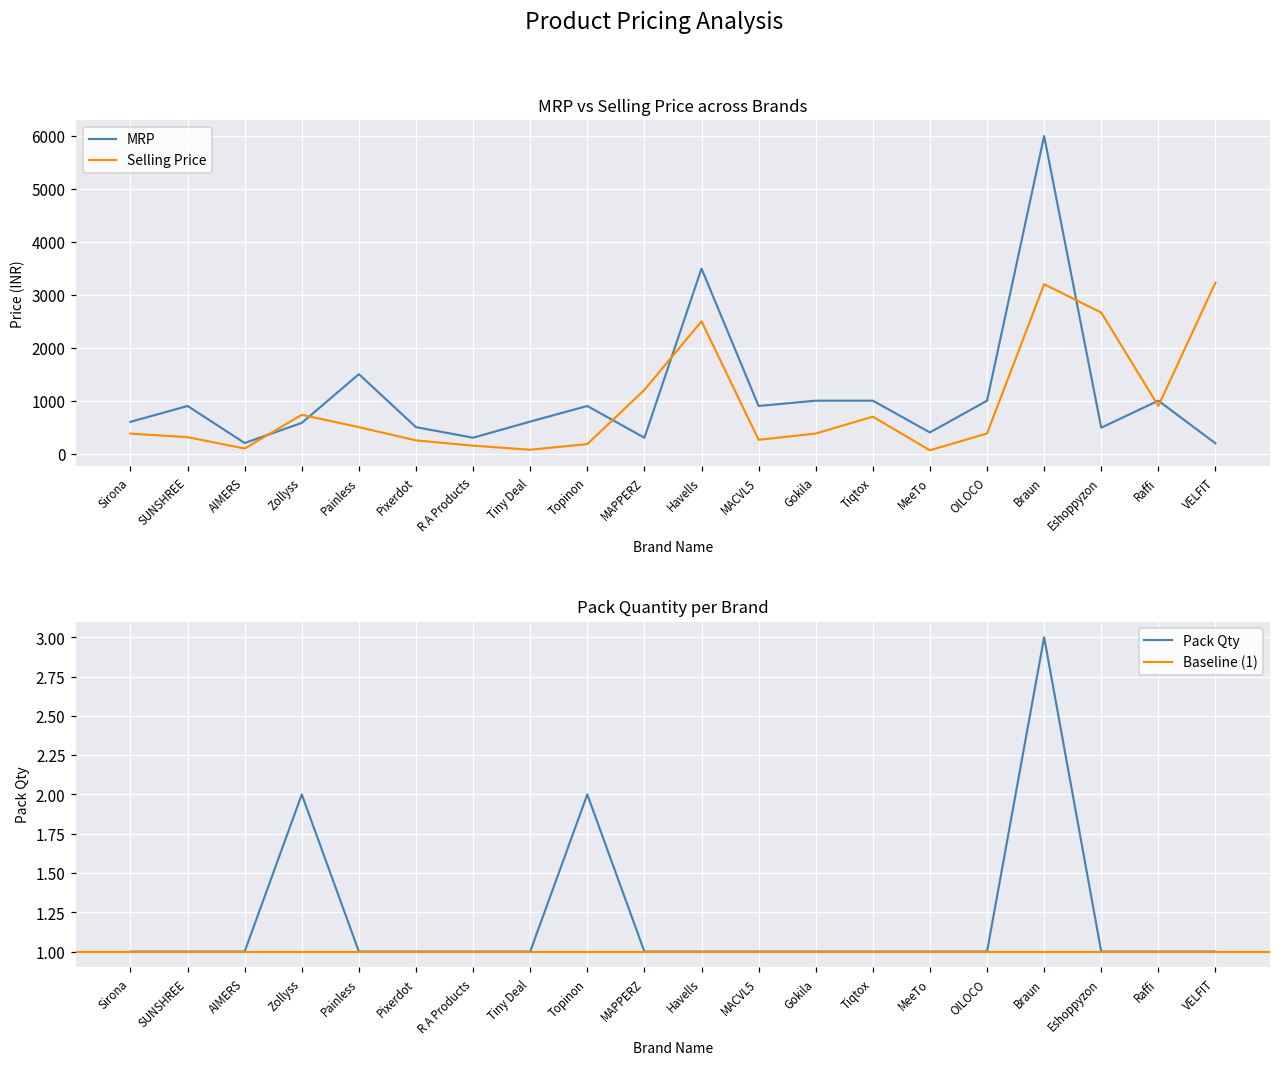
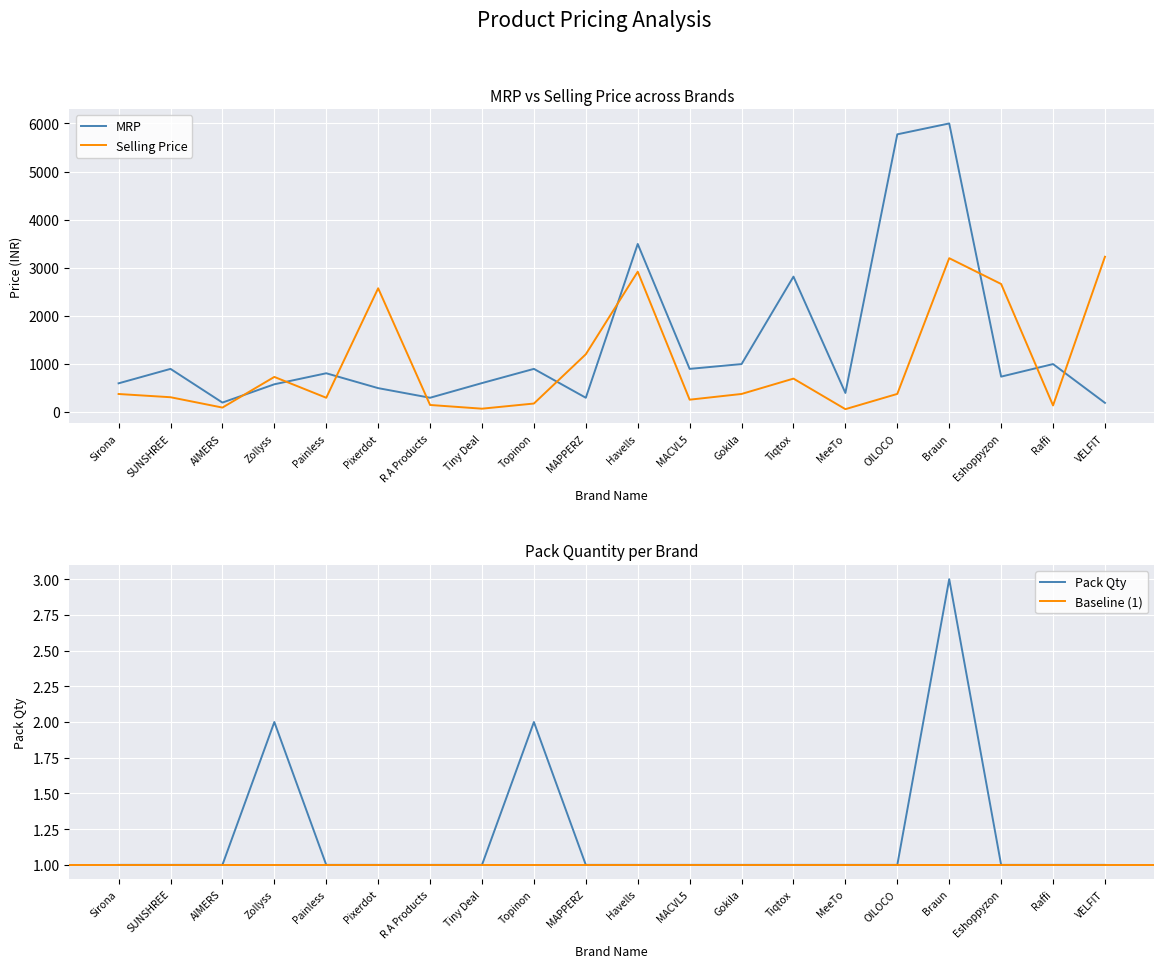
  {
    "MRP vs Selling Price across Brands": {
      "MRP": {
        "Sirona": 600,
        "SUNSHREE": 900,
        "AIMERS": 200,
        "Zollyss": 600,
-       "Painless": 1500,
+       "Painless": 800,
        "Pixerdot": 500,
        "R A Products": 300,
        "Tiny Deal": 600,
        "Topinon": 900,
        "MAPPERZ": 300,
        "Havells": 3500,
        "MACVL5": 900,
        "Gokila": 1000,
-       "Tiqtox": 1000,
+       "Tiqtox": 2800,
        "MeeTo": 400,
-       "OILOCO": 1000,
+       "OILOCO": 5800,
        "Braun": 6000,
-       "Eshoppyzon": 500,
+       "Eshoppyzon": 700,
        "Raffi": 1000,
        "VELFIT": 200
      },
      "Selling Price": {
        "Sirona": 400,
        "SUNSHREE": 300,
        "AIMERS": 100,
        "Zollyss": 700,
-       "Painless": 500,
-       "Pixerdot": 200,
+       "Painless": 300,
+       "Pixerdot": 2600,
        "R A Products": 100,
        "Tiny Deal": 100,
        "Topinon": 200,
        "MAPPERZ": 1200,
-       "Havells": 2500,
+       "Havells": 2900,
        "MACVL5": 300,
        "Gokila": 400,
        "Tiqtox": 700,
        "MeeTo": 100,
        "OILOCO": 400,
        "Braun": 3200,
        "Eshoppyzon": 2700,
-       "Raffi": 900,
+       "Raffi": 100,
        "VELFIT": 3200
      }
    },
    "Pack Quantity per Brand": {
      "Sirona": 1.00,
      "SUNSHREE": 1.00,
      "AIMERS": 1.00,
      "Zollyss": 2.00,
      "Painless": 1.00,
      "Pixerdot": 1.00,
      "R A Products": 1.00,
      "Tiny Deal": 1.00,
      "Topinon": 2.00,
      "MAPPERZ": 1.00,
      "Havells": 1.00,
      "MACVL5": 1.00,
      "Gokila": 1.00,
      "Tiqtox": 1.00,
      "MeeTo": 1.00,
      "OILOCO": 1.00,
      "Braun": 3.00,
      "Eshoppyzon": 1.00,
      "Raffi": 1.00,
      "VELFIT": 1.00
    }
  }
